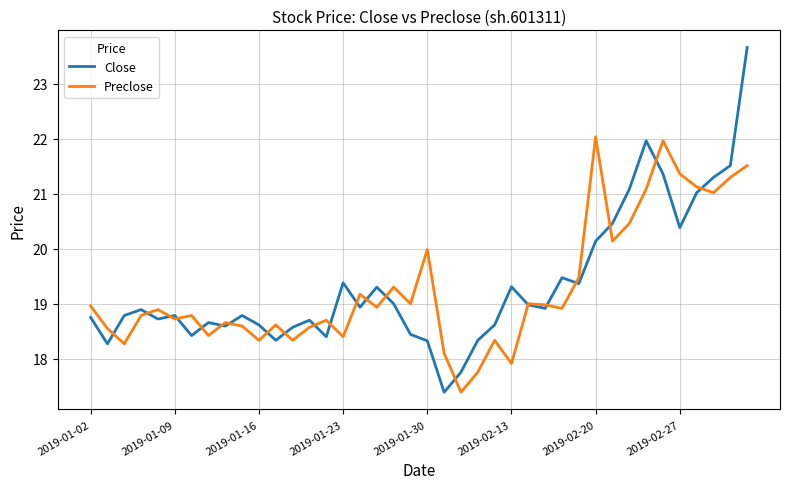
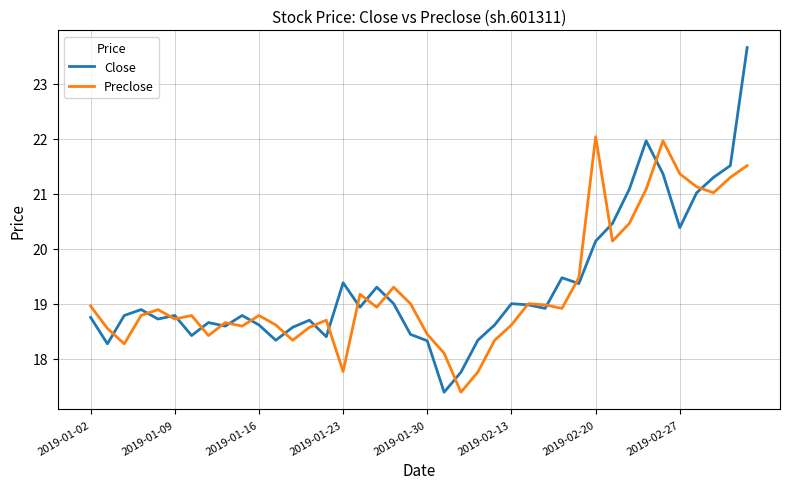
  {
    "Close": {
      "2019-01-02": 18.8,
      "2019-01-09": 18.8,
      "2019-01-16": 18.6,
      "2019-01-23": 19.4,
      "2019-01-30": 18.3,
-     "2019-02-13": 19.3,
+     "2019-02-13": 19.0,
      "2019-02-20": 20.1,
      "2019-02-27": 20.4
    },
    "Preclose": {
      "2019-01-02": 19.0,
      "2019-01-09": 18.7,
-     "2019-01-16": 18.3,
-     "2019-01-23": 18.4,
-     "2019-01-30": 20.0,
-     "2019-02-13": 17.9,
+     "2019-01-16": 18.8,
+     "2019-01-23": 17.8,
+     "2019-01-30": 18.4,
+     "2019-02-13": 18.6,
      "2019-02-20": 22.0,
      "2019-02-27": 21.4
    }
  }
